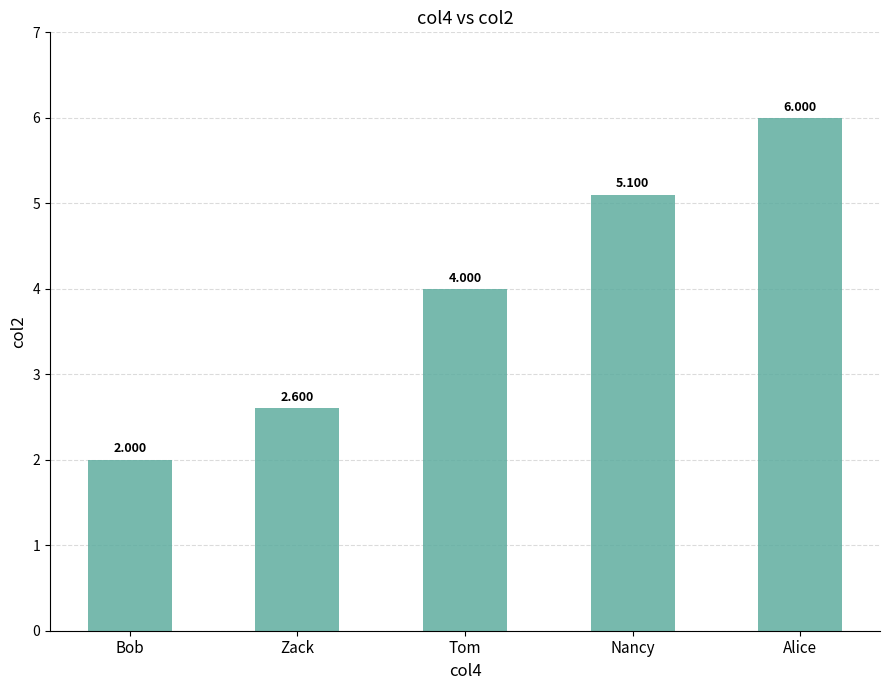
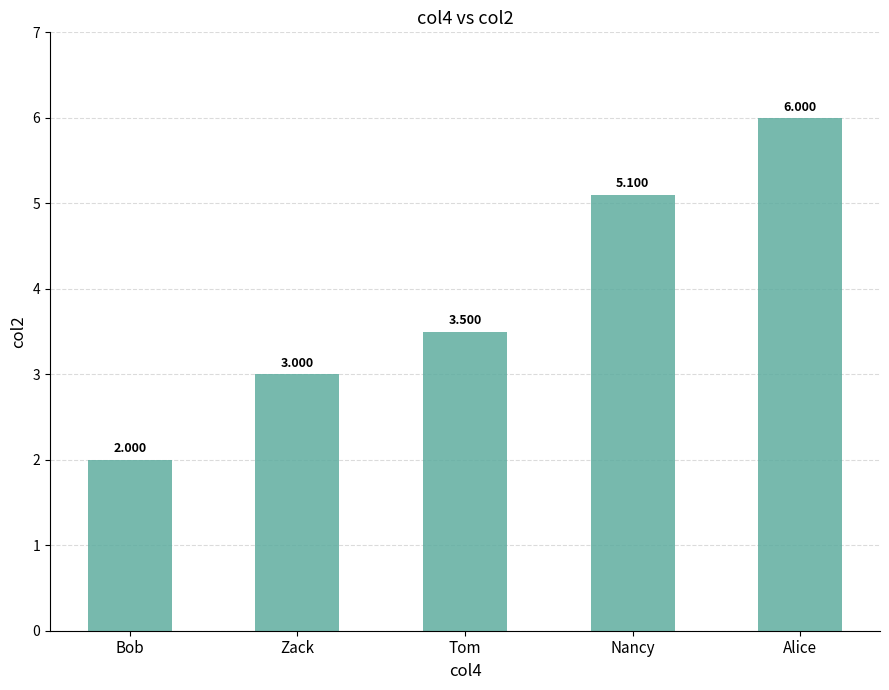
  {
    "Bob": 2.000,
-   "Zack": 2.600,
-   "Tom": 4.000,
+   "Zack": 3.000,
+   "Tom": 3.500,
    "Nancy": 5.100,
    "Alice": 6.000
  }
